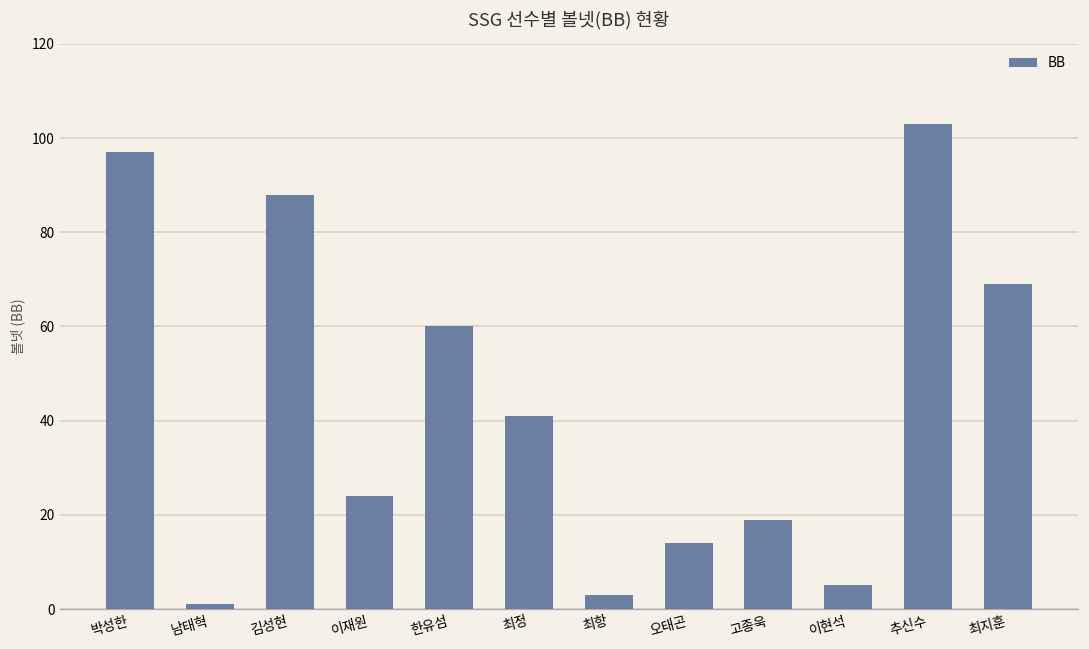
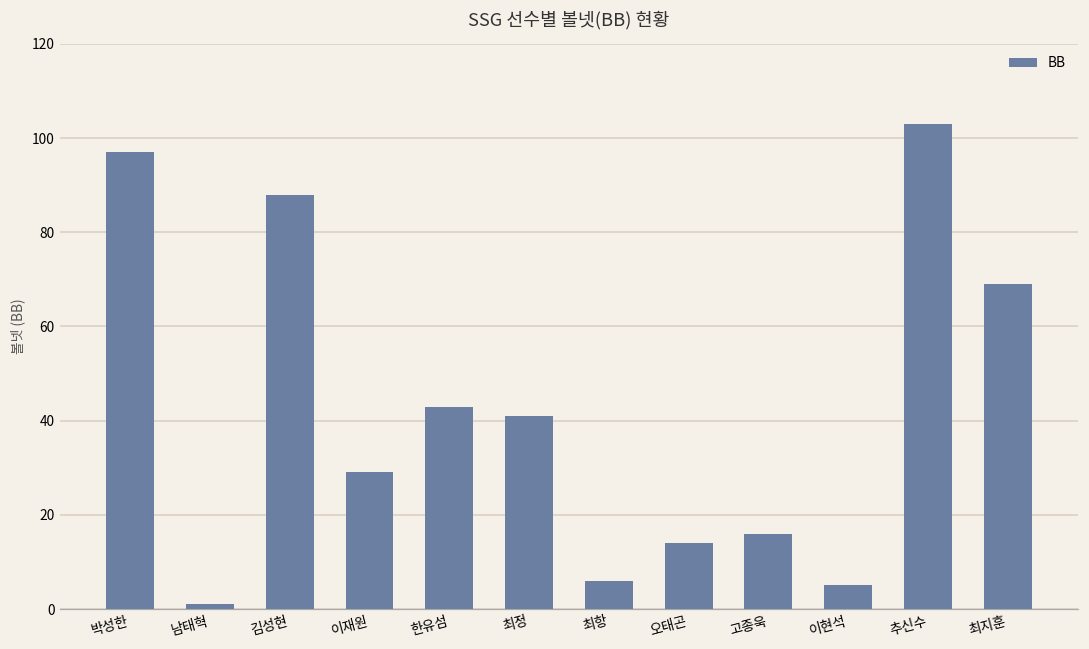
  {
    "박성한": 97,
    "남태혁": 1,
    "김성현": 88,
-   "이재원": 24,
-   "한유섬": 60,
+   "이재원": 29,
+   "한유섬": 43,
    "최정": 41,
-   "최항": 3,
+   "최항": 6,
    "오태곤": 14,
-   "고종욱": 19,
+   "고종욱": 16,
    "이현석": 5,
    "추신수": 103,
    "최지훈": 69
  }
